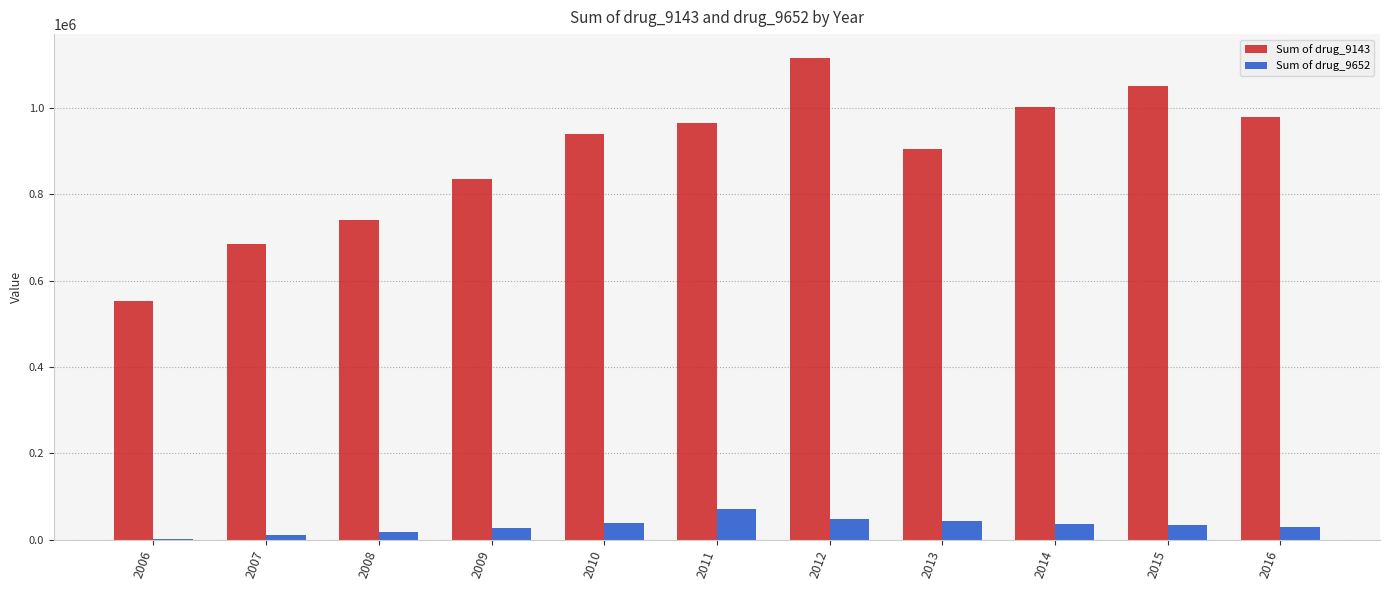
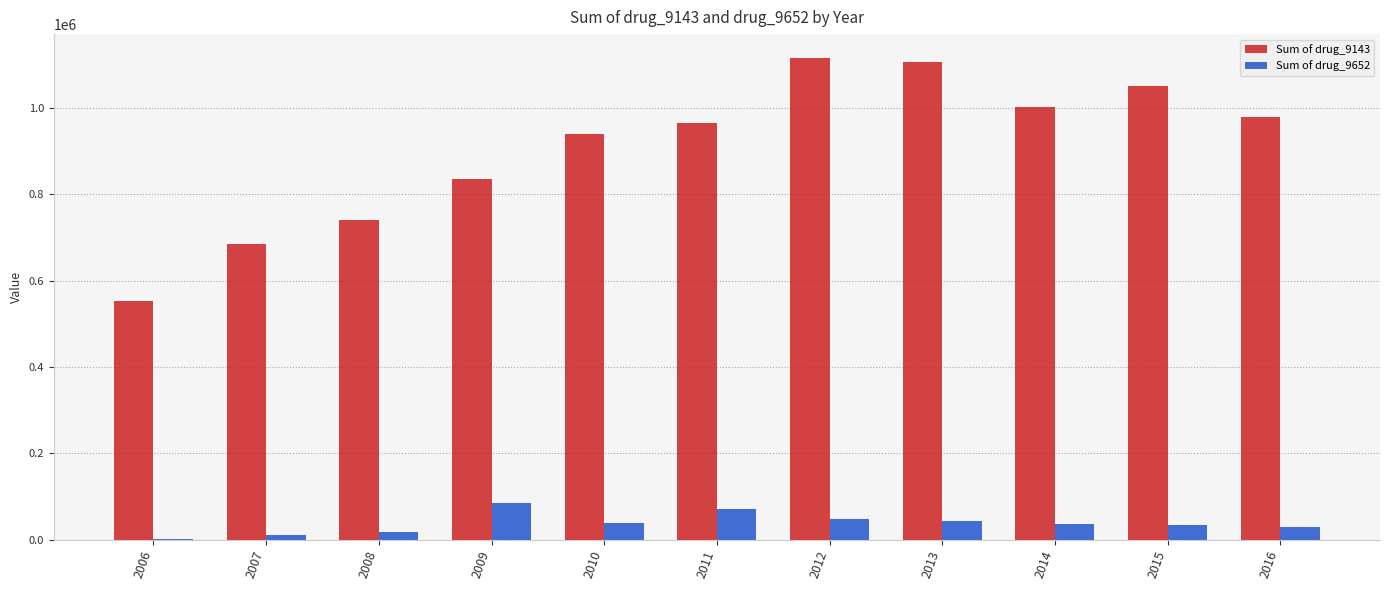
  {
    "Sum of drug_9143": {
      "2006": 550000,
      "2007": 690000,
      "2008": 740000,
      "2009": 840000,
      "2010": 940000,
      "2011": 970000,
      "2012": 1120000,
-     "2013": 900000,
+     "2013": 1110000,
      "2014": 1000000,
      "2015": 1050000,
      "2016": 980000
    },
    "Sum of drug_9652": {
      "2007": 10000,
      "2008": 20000,
-     "2009": 30000,
+     "2009": 80000,
      "2010": 40000,
      "2011": 70000,
      "2012": 50000,
      "2013": 40000,
      "2014": 40000,
      "2015": 30000,
      "2016": 30000
    }
  }
